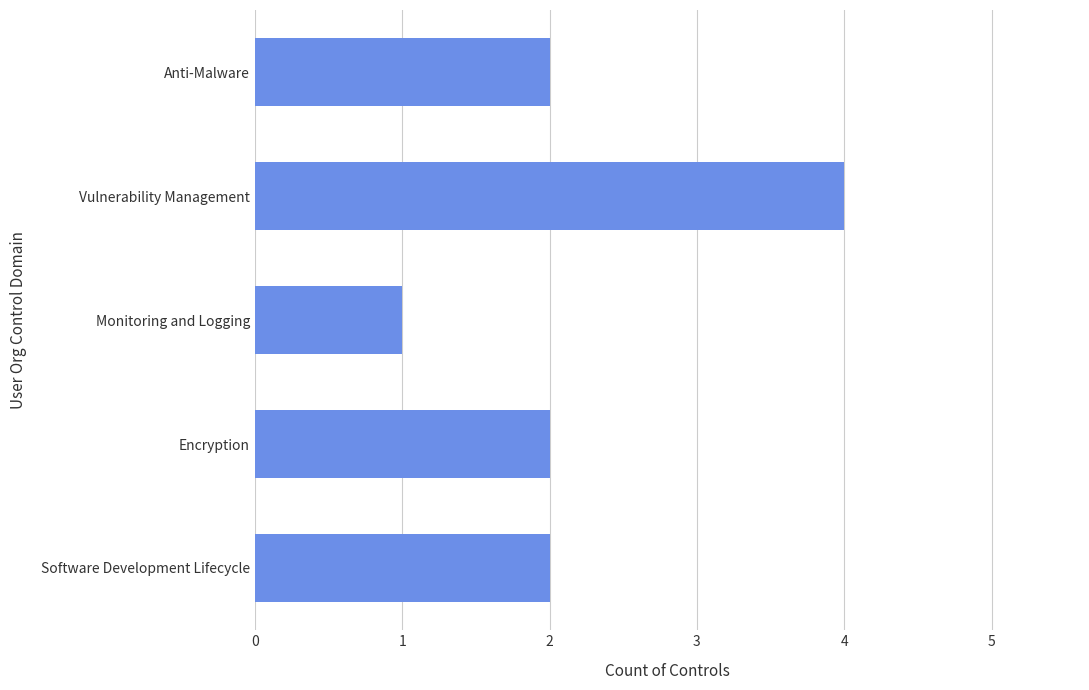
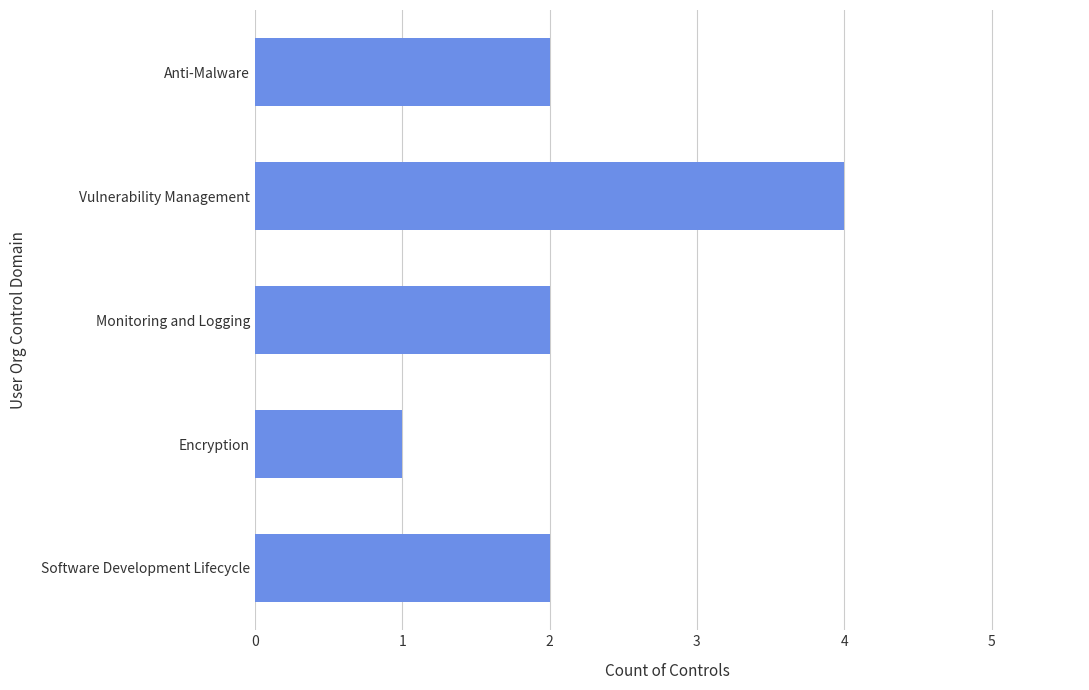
  {
    "Anti-Malware": 2,
    "Vulnerability Management": 4,
-   "Monitoring and Logging": 1,
-   "Encryption": 2,
+   "Monitoring and Logging": 2,
+   "Encryption": 1,
    "Software Development Lifecycle": 2
  }
